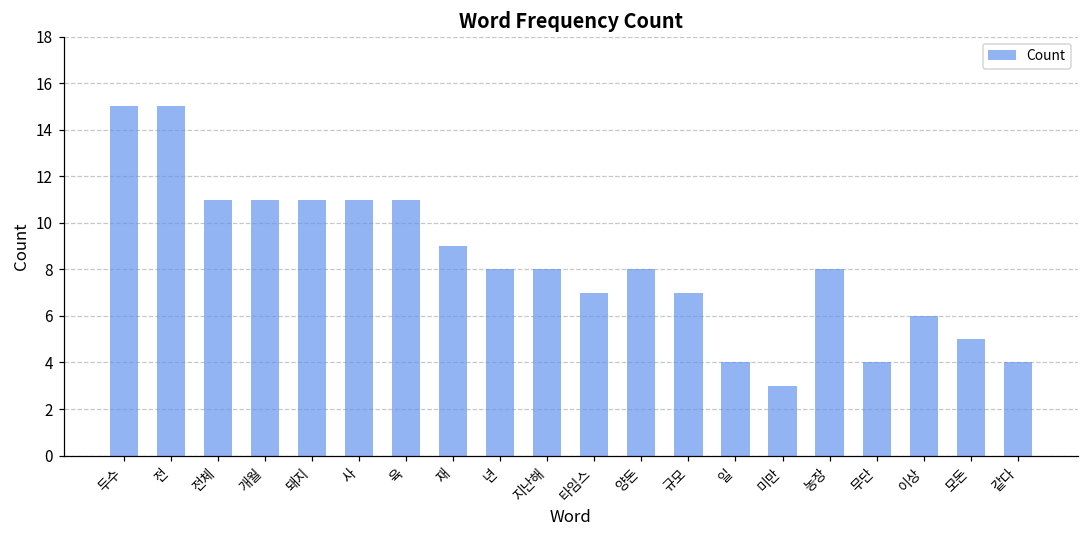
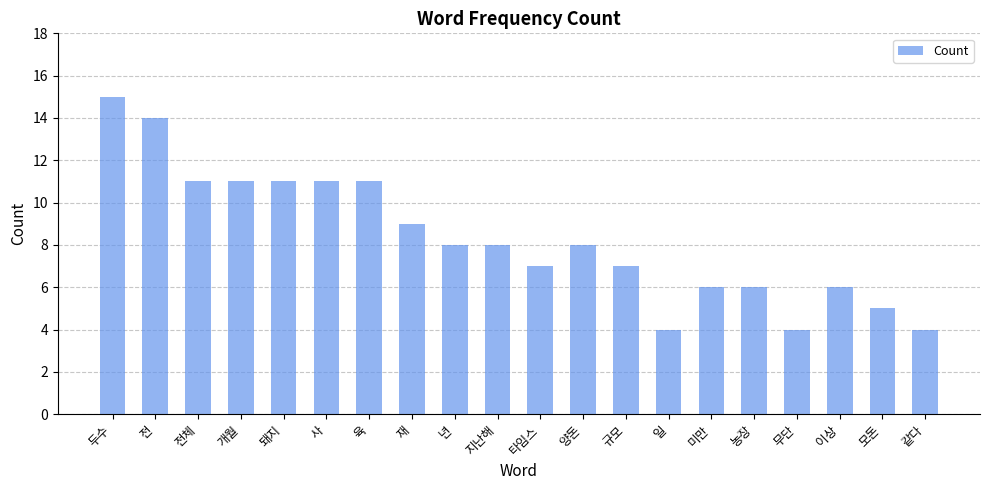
  {
    "두수": 15,
-   "전": 15,
+   "전": 14,
    "전체": 11,
    "개월": 11,
    "돼지": 11,
    "사": 11,
    "육": 11,
    "재": 9,
    "년": 8,
    "지난해": 8,
    "타임스": 7,
    "양돈": 8,
    "규모": 7,
    "일": 4,
-   "미만": 3,
-   "농장": 8,
+   "미만": 6,
+   "농장": 6,
    "무단": 4,
    "이상": 6,
    "모돈": 5,
    "같다": 4
  }
